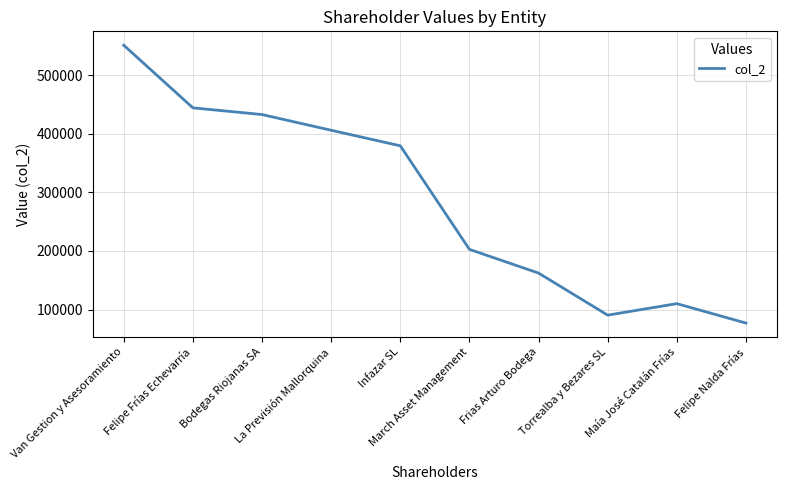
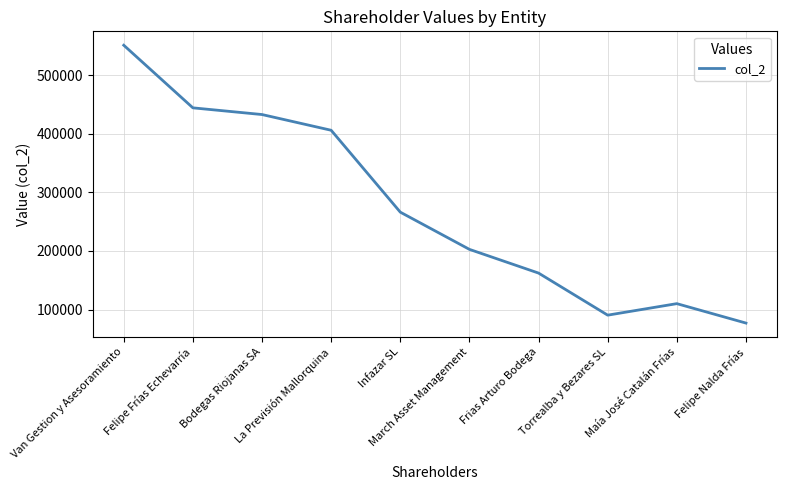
  {
    "Van Gestion y Asesoramiento": 550000,
    "Felipe Frías Echevarría": 440000,
    "Bodegas Riojanas SA": 430000,
    "La Previsión Mallorquina": 410000,
-   "Infazar SL": 380000,
+   "Infazar SL": 270000,
    "March Asset Management": 200000,
    "Frias Arturo Bodega": 160000,
    "Torrealba y Bezares SL": 90000,
    "Maía José Catalán Frías": 110000,
    "Felipe Nalda Frías": 80000
  }
